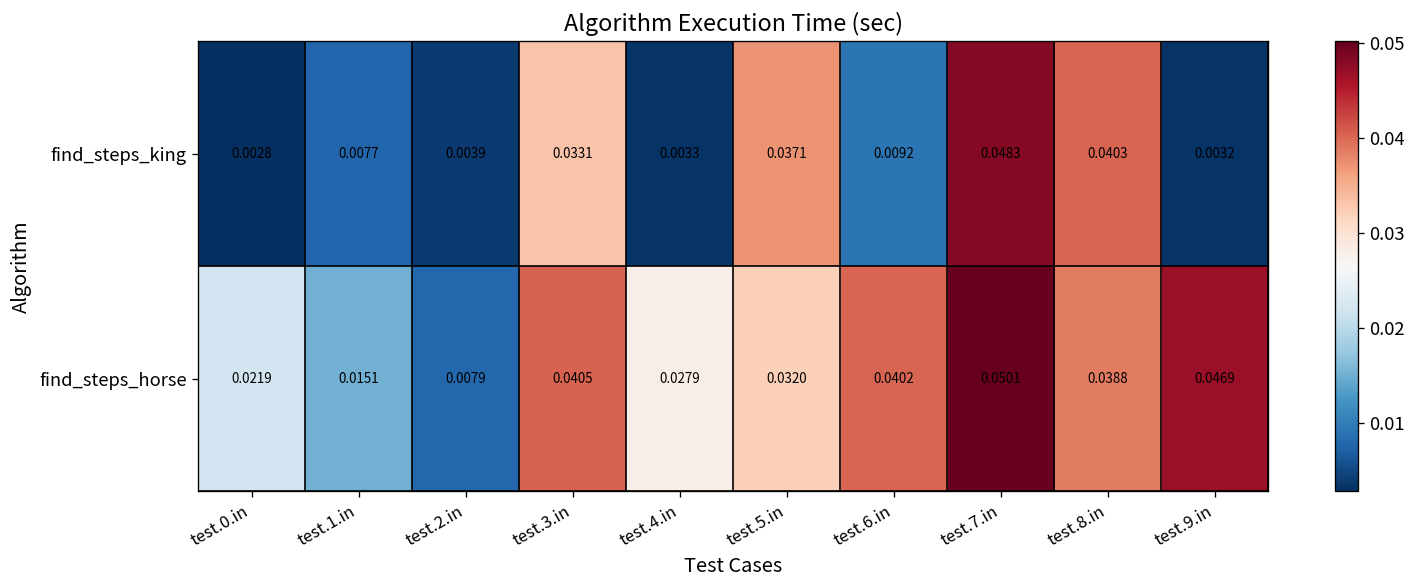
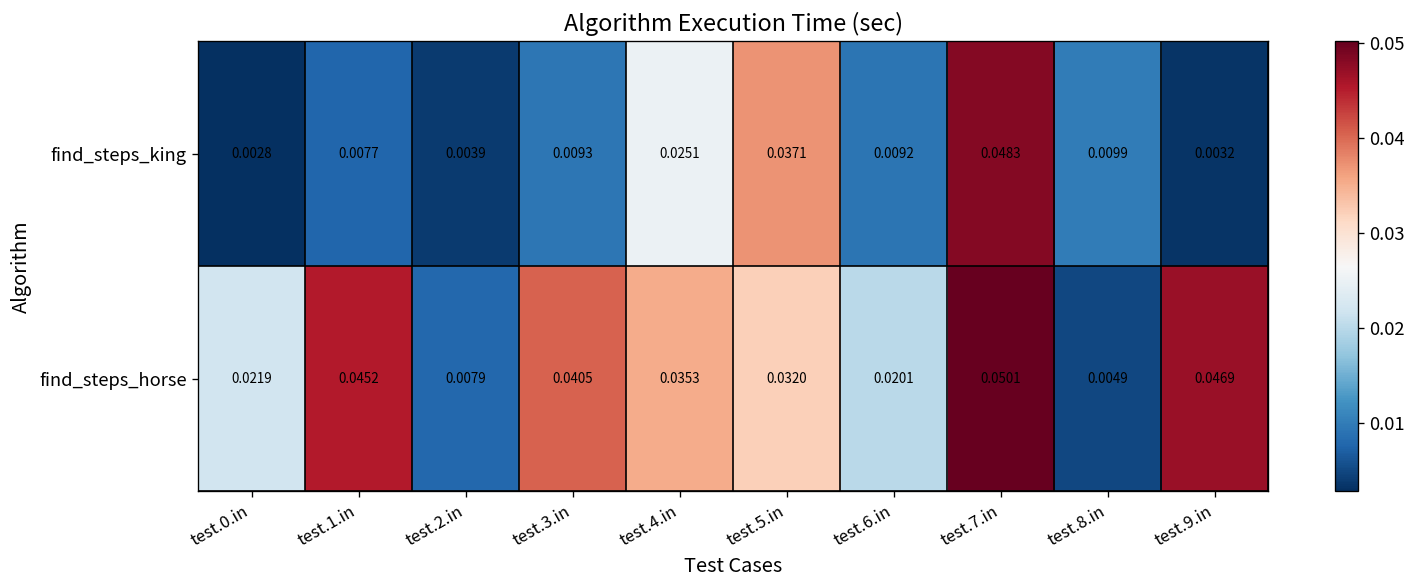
  {
    "find_steps_king": {
      "test.0.in": 0.0028,
      "test.1.in": 0.0077,
      "test.2.in": 0.0039,
-     "test.3.in": 0.0331,
-     "test.4.in": 0.0033,
+     "test.3.in": 0.0093,
+     "test.4.in": 0.0251,
      "test.5.in": 0.0371,
      "test.6.in": 0.0092,
      "test.7.in": 0.0483,
-     "test.8.in": 0.0403,
+     "test.8.in": 0.0099,
      "test.9.in": 0.0032
    },
    "find_steps_horse": {
      "test.0.in": 0.0219,
-     "test.1.in": 0.0151,
+     "test.1.in": 0.0452,
      "test.2.in": 0.0079,
      "test.3.in": 0.0405,
-     "test.4.in": 0.0279,
+     "test.4.in": 0.0353,
      "test.5.in": 0.0320,
-     "test.6.in": 0.0402,
+     "test.6.in": 0.0201,
      "test.7.in": 0.0501,
-     "test.8.in": 0.0388,
+     "test.8.in": 0.0049,
      "test.9.in": 0.0469
    }
  }
